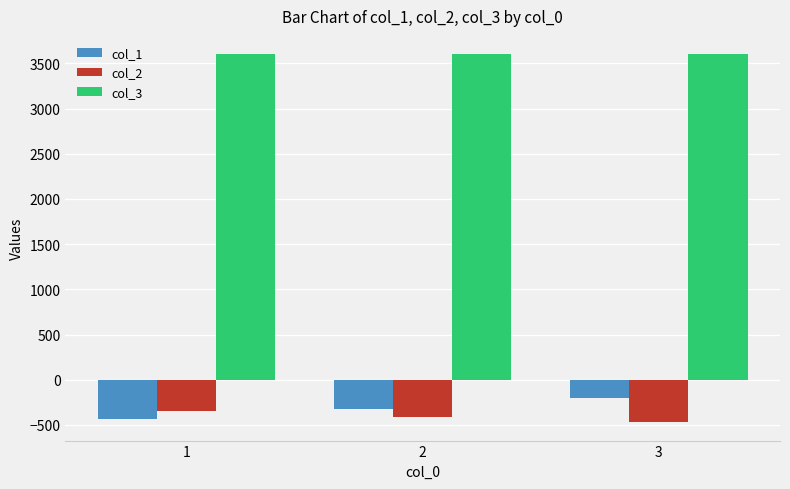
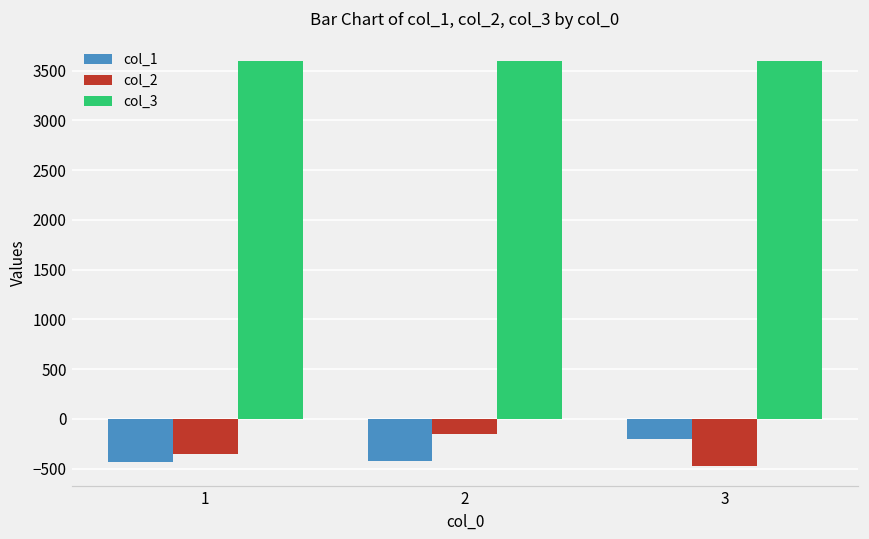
  {
    "col_1": {
      "1": -400,
-     "2": -300,
+     "2": -400,
      "3": -200
    },
    "col_2": {
      "1": -400,
-     "2": -400,
+     "2": -200,
      "3": -500
    },
    "col_3": {
      "1": 3600,
      "2": 3600,
      "3": 3600
    }
  }
